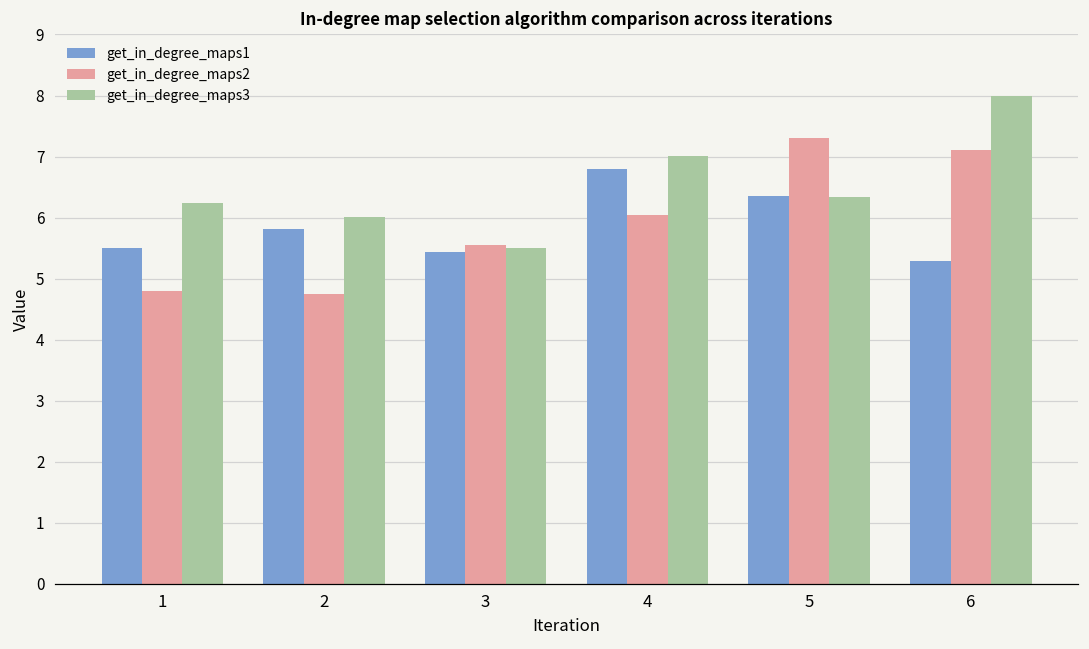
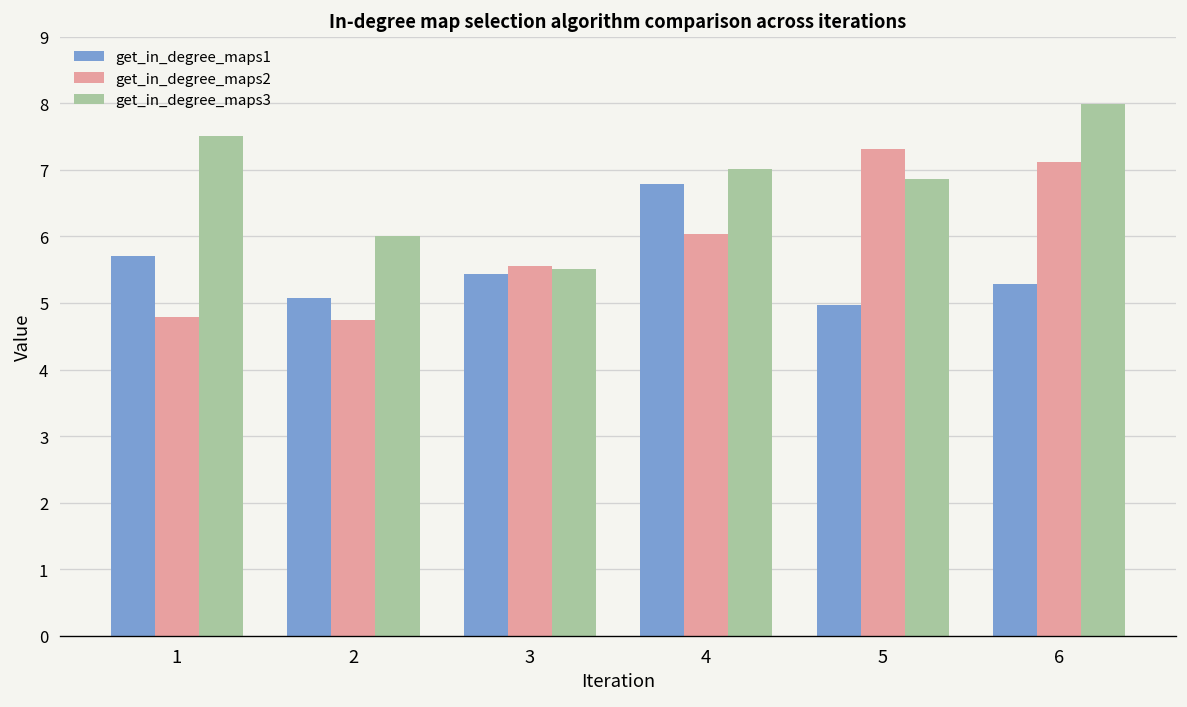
  {
    "get_in_degree_maps1": {
-     "1": 5.5,
-     "2": 5.8,
+     "1": 5.7,
+     "2": 5.1,
      "3": 5.4,
      "4": 6.8,
-     "5": 6.4,
+     "5": 5.0,
      "6": 5.3
    },
    "get_in_degree_maps2": {
      "1": 4.8,
      "2": 4.8,
      "3": 5.6,
      "4": 6.0,
      "5": 7.3,
      "6": 7.1
    },
    "get_in_degree_maps3": {
-     "1": 6.2,
+     "1": 7.5,
      "2": 6.0,
      "3": 5.5,
      "4": 7.0,
-     "5": 6.3,
+     "5": 6.9,
      "6": 8.0
    }
  }
